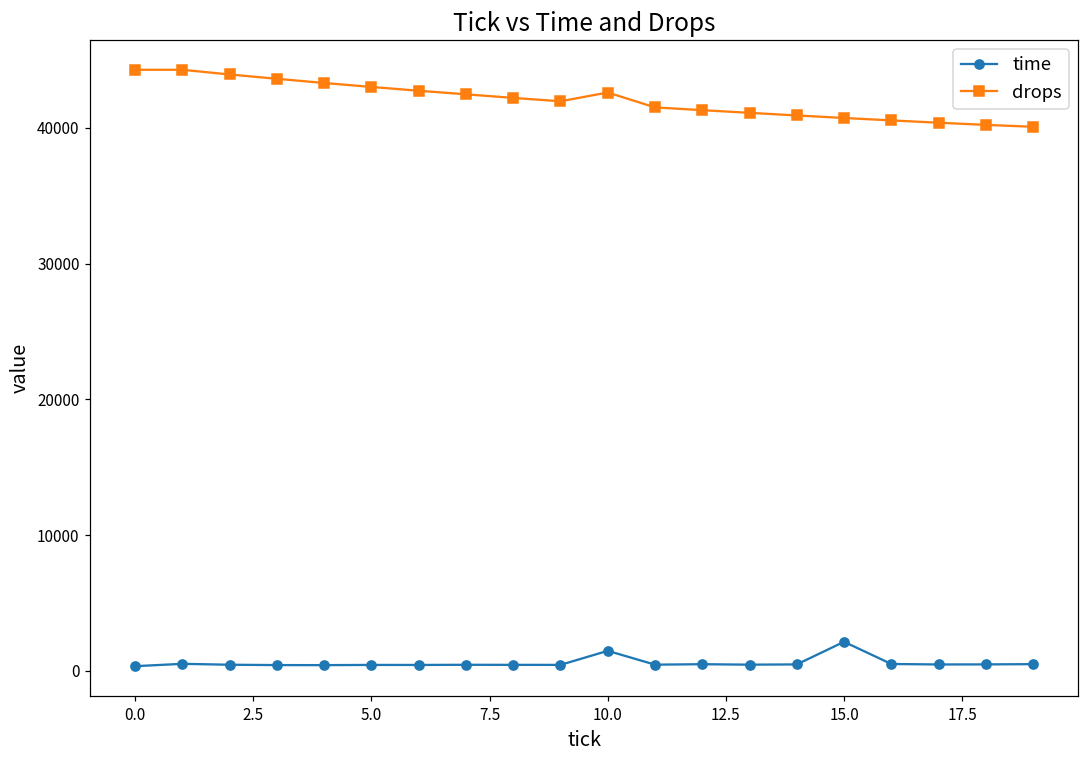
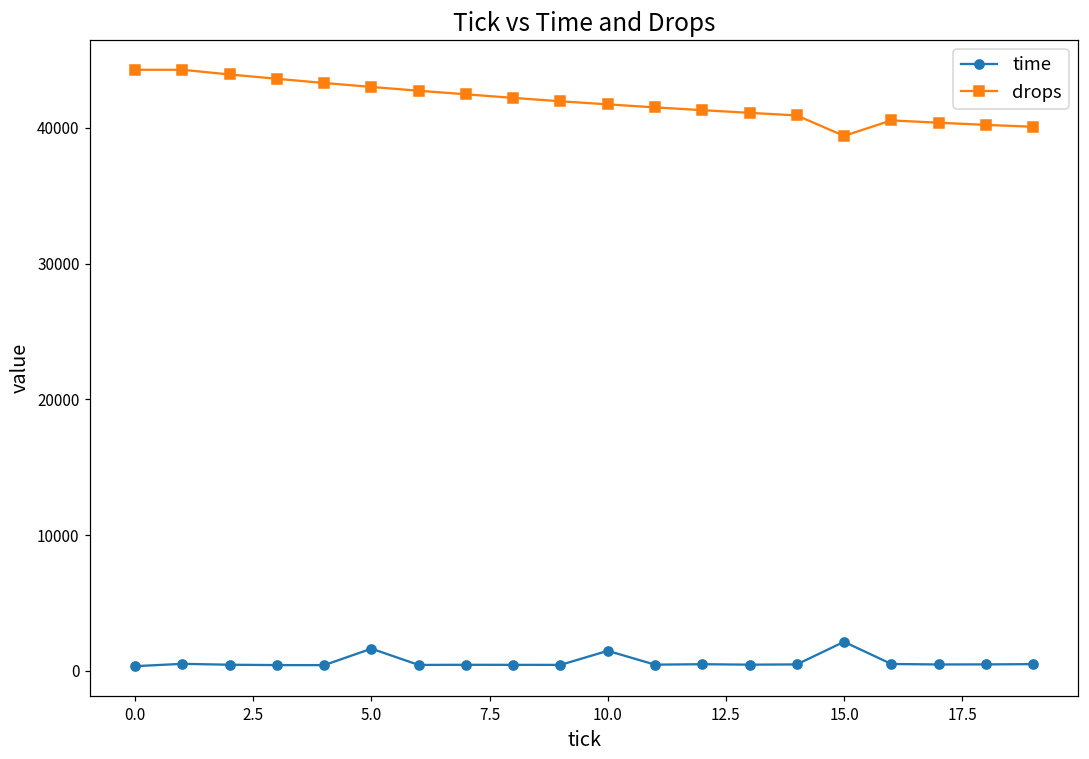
  {
    "time": {
      "0.0": 300,
-     "5.0": 400,
+     "5.0": 1600,
      "10.0": 1500,
      "15.0": 2100
    },
    "drops": {
      "0.0": 44300,
      "5.0": 43000,
-     "10.0": 42600,
-     "15.0": 40700
+     "10.0": 41700,
+     "15.0": 39400
    }
  }
